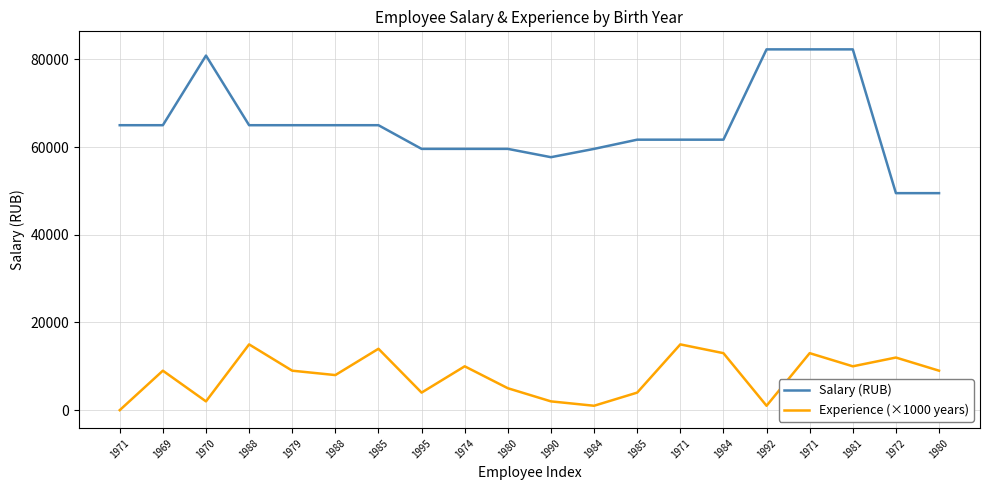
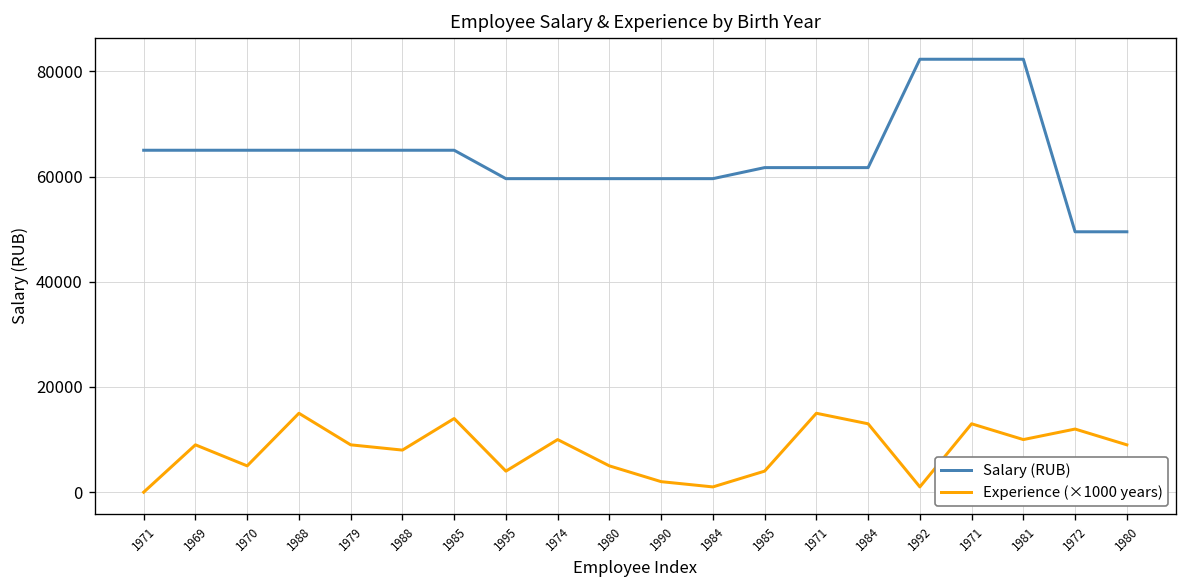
  {
    "Salary (RUB)": {
      "1969": 65000,
-     "1970": 81000,
+     "1970": 65000,
      "1979": 65000,
      "1995": 60000,
      "1974": 60000,
-     "1990": 58000,
+     "1990": 60000,
      "1992": 82000,
      "1981": 82000,
      "1972": 50000
    },
    "Experience (×1000 years)": {
      "1969": 9000,
-     "1970": 2000,
+     "1970": 5000,
      "1979": 9000,
      "1995": 4000,
      "1974": 10000,
      "1990": 2000,
      "1992": 1000,
      "1981": 10000,
      "1972": 12000
    }
  }
